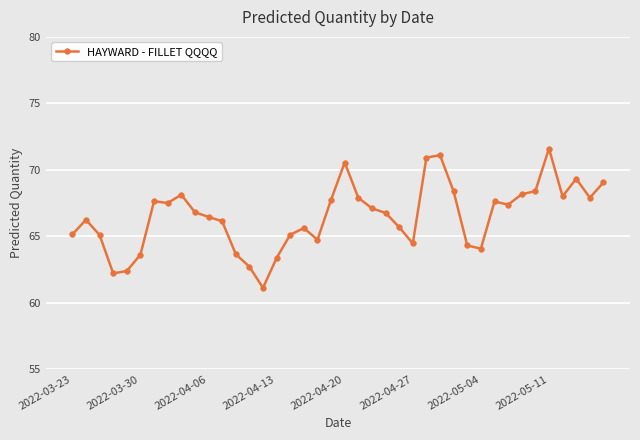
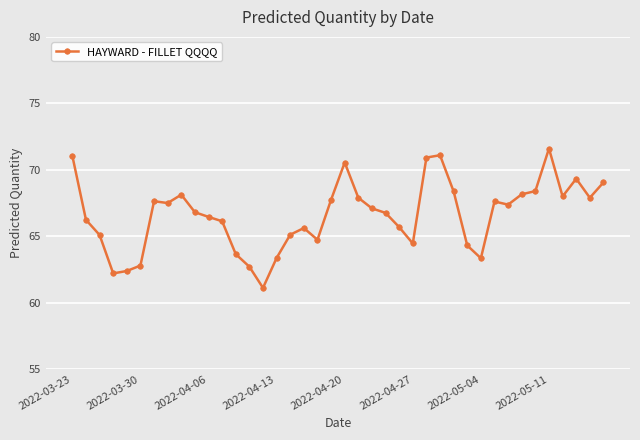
  {
-   "2022-03-23": 65.1,
-   "2022-03-30": 63.6,
+   "2022-03-23": 71.1,
+   "2022-03-30": 62.8,
    "2022-04-06": 66.5,
    "2022-04-13": 63.4,
    "2022-04-20": 70.6,
    "2022-04-27": 64.5,
-   "2022-05-04": 64.1,
+   "2022-05-04": 63.4,
    "2022-05-11": 71.6
  }
